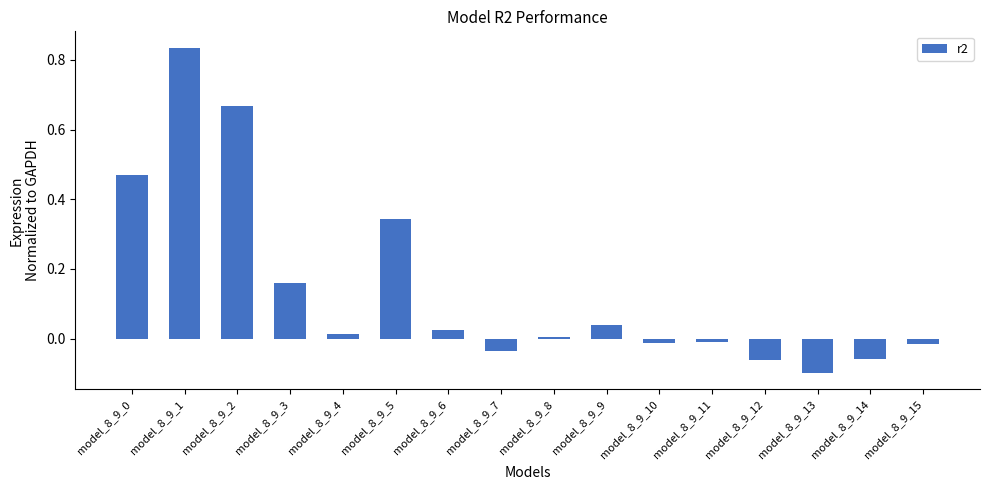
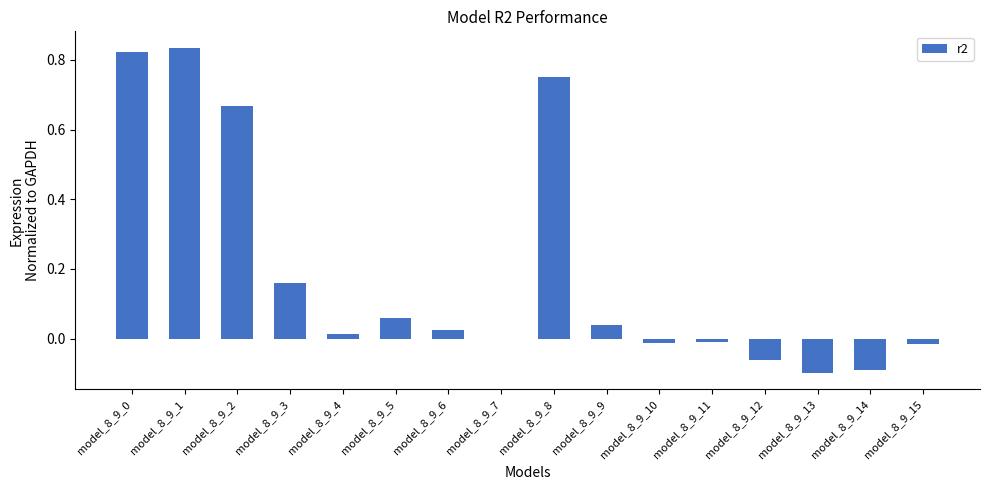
  {
-   "model_8_9_0": 0.47,
+   "model_8_9_0": 0.82,
    "model_8_9_1": 0.84,
    "model_8_9_2": 0.67,
    "model_8_9_3": 0.16,
    "model_8_9_4": 0.01,
-   "model_8_9_5": 0.34,
+   "model_8_9_5": 0.06,
    "model_8_9_6": 0.02,
-   "model_8_9_7": -0.04,
-   "model_8_9_8": 0.00,
+   "model_8_9_7": 0.00,
+   "model_8_9_8": 0.75,
    "model_8_9_9": 0.04,
    "model_8_9_10": -0.01,
    "model_8_9_11": -0.01,
    "model_8_9_12": -0.06,
    "model_8_9_13": -0.10,
-   "model_8_9_14": -0.06,
+   "model_8_9_14": -0.09,
    "model_8_9_15": -0.02
  }
